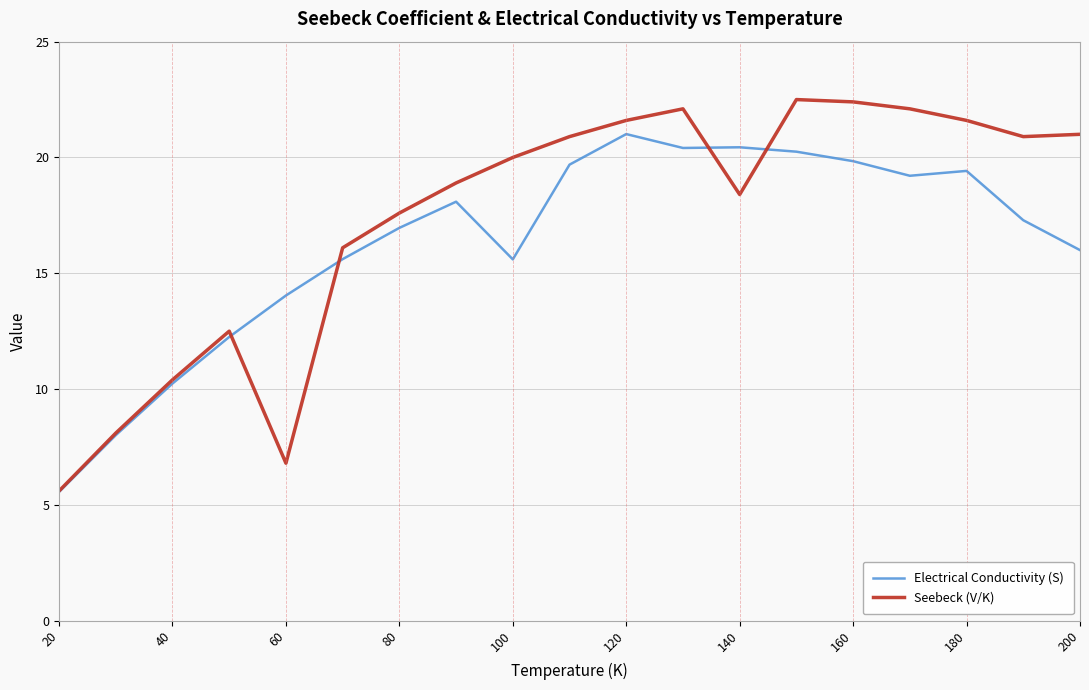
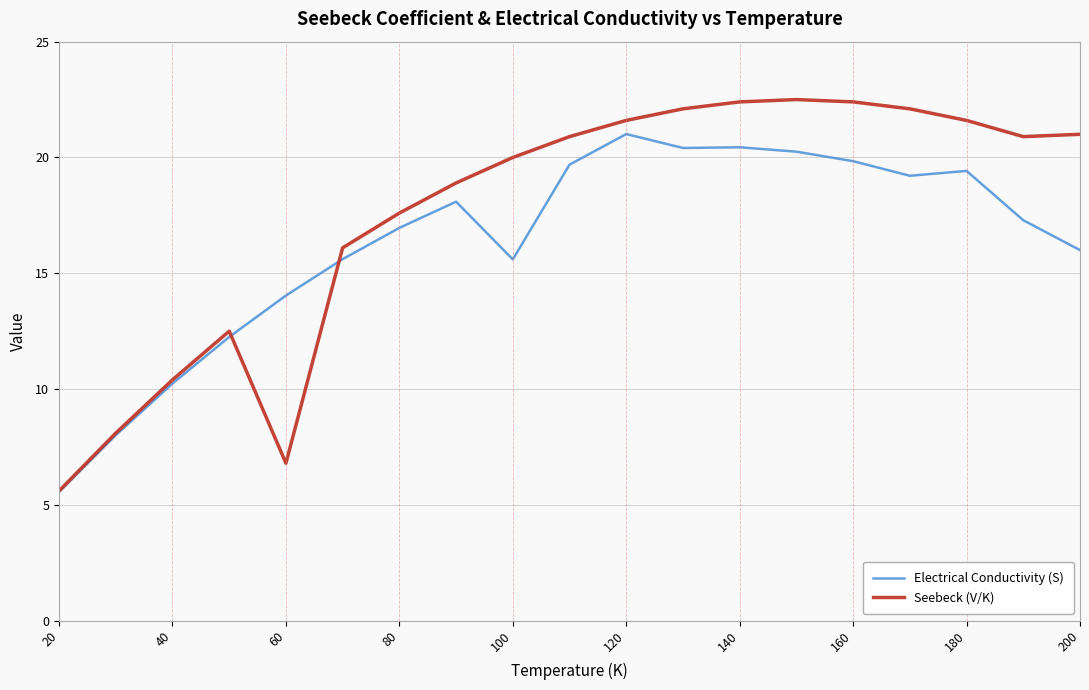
  {
    "Electrical Conductivity (S)": {
      "40": 10.2,
      "60": 14.0,
      "80": 17.0,
      "100": 15.6,
      "120": 21.0,
      "140": 20.4,
      "160": 19.8,
      "180": 19.4,
      "200": 16.0
    },
    "Seebeck (V/K)": {
      "40": 10.4,
      "60": 6.8,
      "80": 17.6,
      "100": 20.0,
      "120": 21.6,
-     "140": 18.4,
+     "140": 22.4,
      "160": 22.4,
      "180": 21.6,
      "200": 21.0
    }
  }
